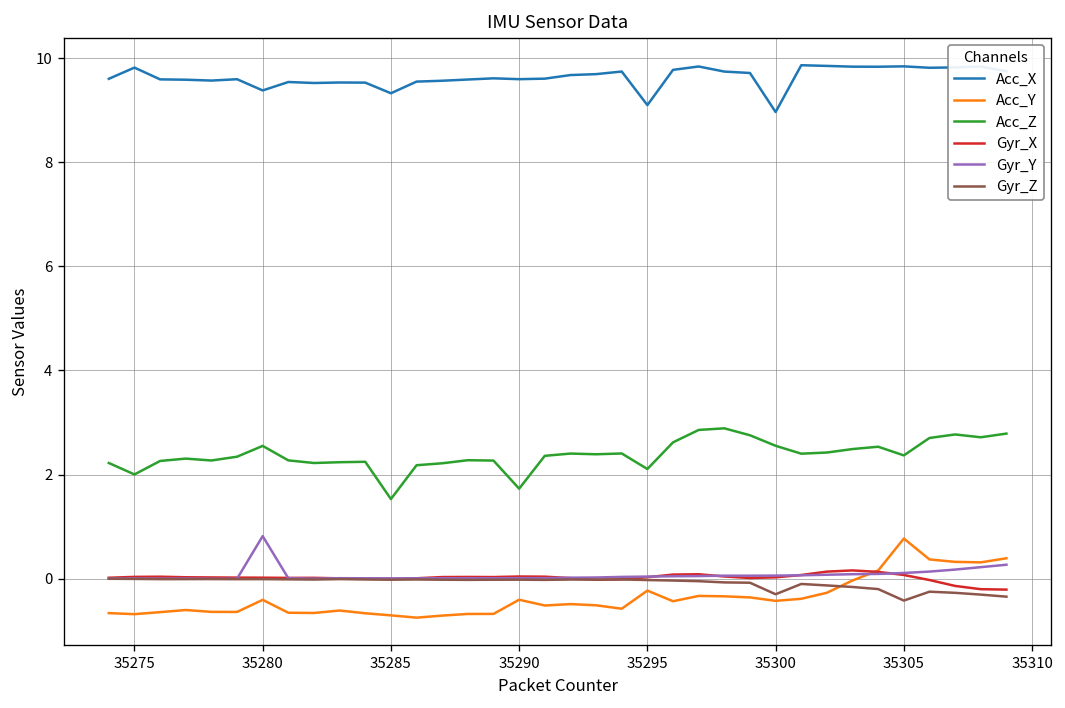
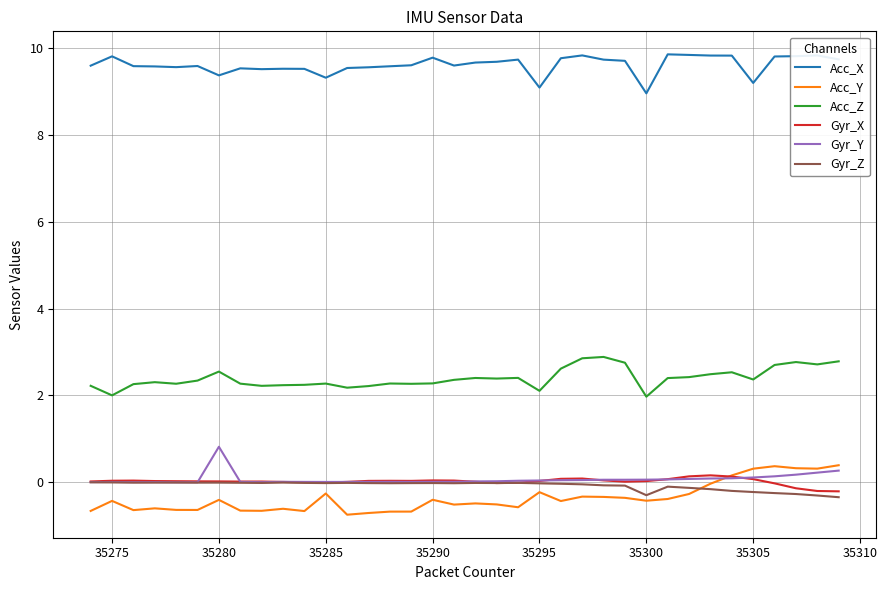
  {
    "Acc_X": {
      "35275": 9.8,
      "35280": 9.4,
      "35285": 9.3,
-     "35290": 9.6,
+     "35290": 9.8,
      "35295": 9.1,
      "35300": 9.0,
-     "35305": 9.8
+     "35305": 9.2
    },
    "Acc_Y": {
-     "35275": -0.7,
+     "35275": -0.4,
      "35280": -0.4,
-     "35285": -0.7,
+     "35285": -0.3,
      "35290": -0.4,
      "35295": -0.2,
      "35300": -0.4,
-     "35305": 0.8
+     "35305": 0.3
    },
    "Acc_Z": {
      "35275": 2.0,
      "35280": 2.6,
-     "35285": 1.5,
-     "35290": 1.7,
+     "35285": 2.3,
+     "35290": 2.3,
      "35295": 2.1,
-     "35300": 2.6,
+     "35300": 2.0,
      "35305": 2.4
    },
    "Gyr_Y": {
      "35280": 0.8
    },
    "Gyr_Z": {
      "35300": -0.3,
-     "35305": -0.4
+     "35305": -0.2
    }
  }
